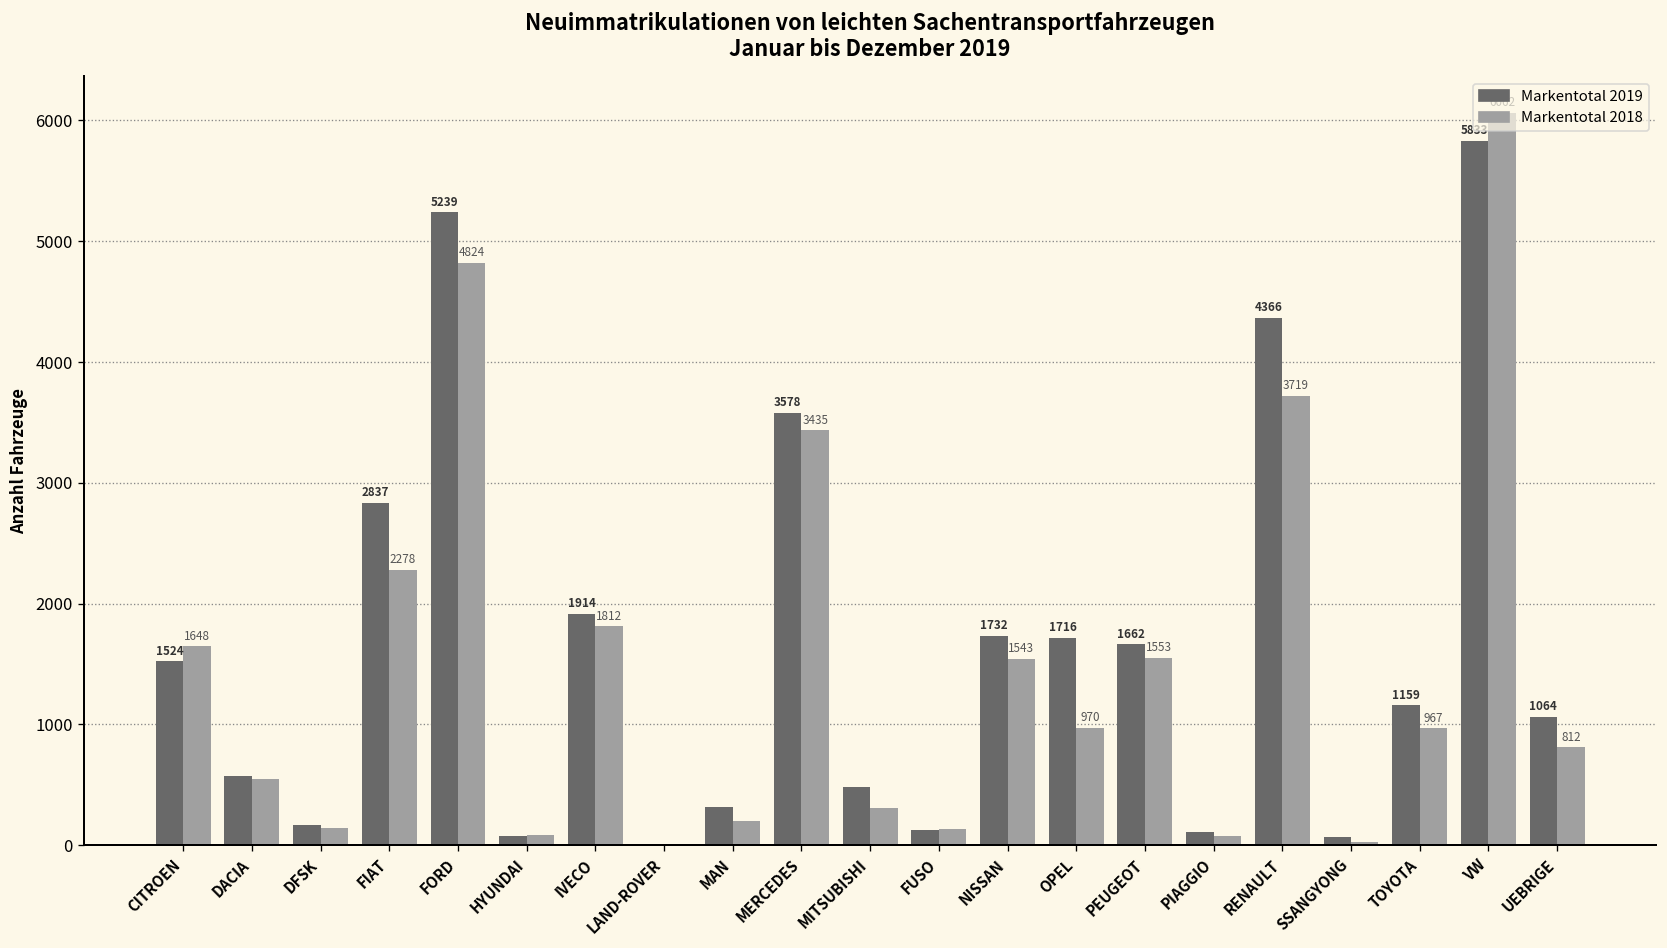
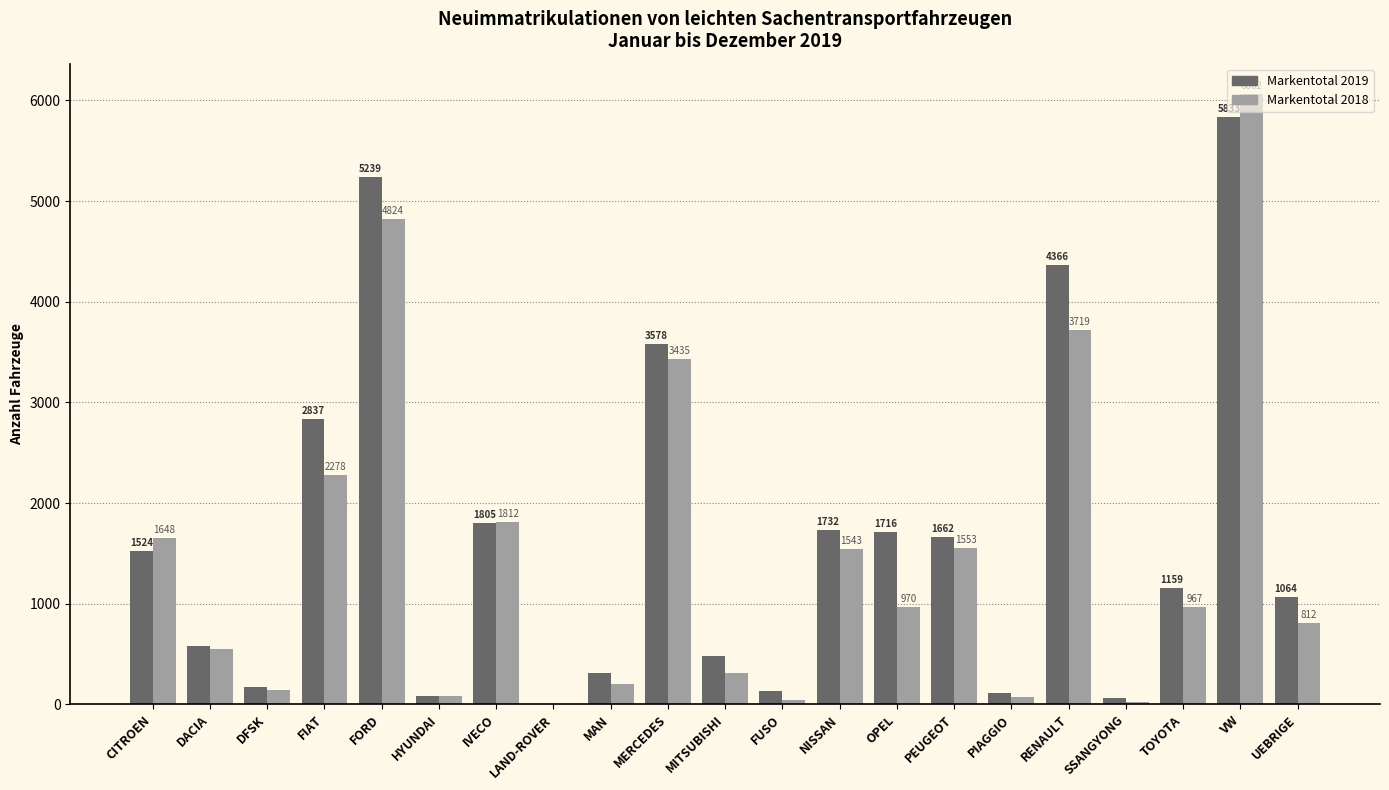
  {
    "Markentotal 2019": {
      "CITROEN": 1524,
      "FIAT": 2837,
      "FORD": 5239,
-     "IVECO": 1914,
+     "IVECO": 1805,
      "MERCEDES": 3578,
      "NISSAN": 1732,
      "OPEL": 1716,
      "PEUGEOT": 1662,
      "RENAULT": 4366,
      "TOYOTA": 1159,
      "UEBRIGE": 1064
    },
    "Markentotal 2018": {
      "DACIA": 550,
      "DFSK": 140,
      "HYUNDAI": 80,
      "MAN": 200,
      "MITSUBISHI": 310,
-     "FUSO": 130,
+     "FUSO": 40,
      "PIAGGIO": 70,
      "SSANGYONG": 30
    }
  }
